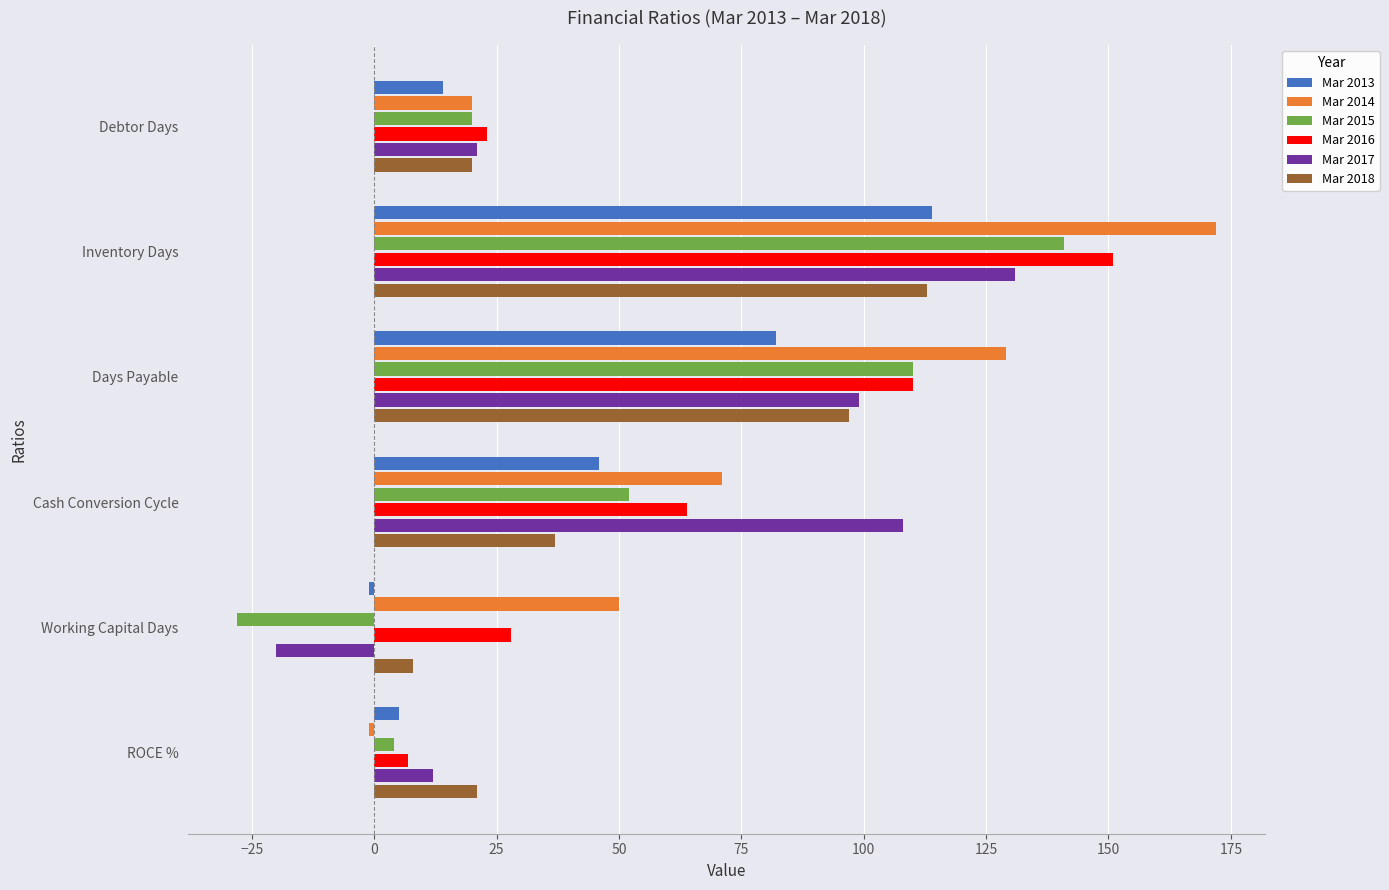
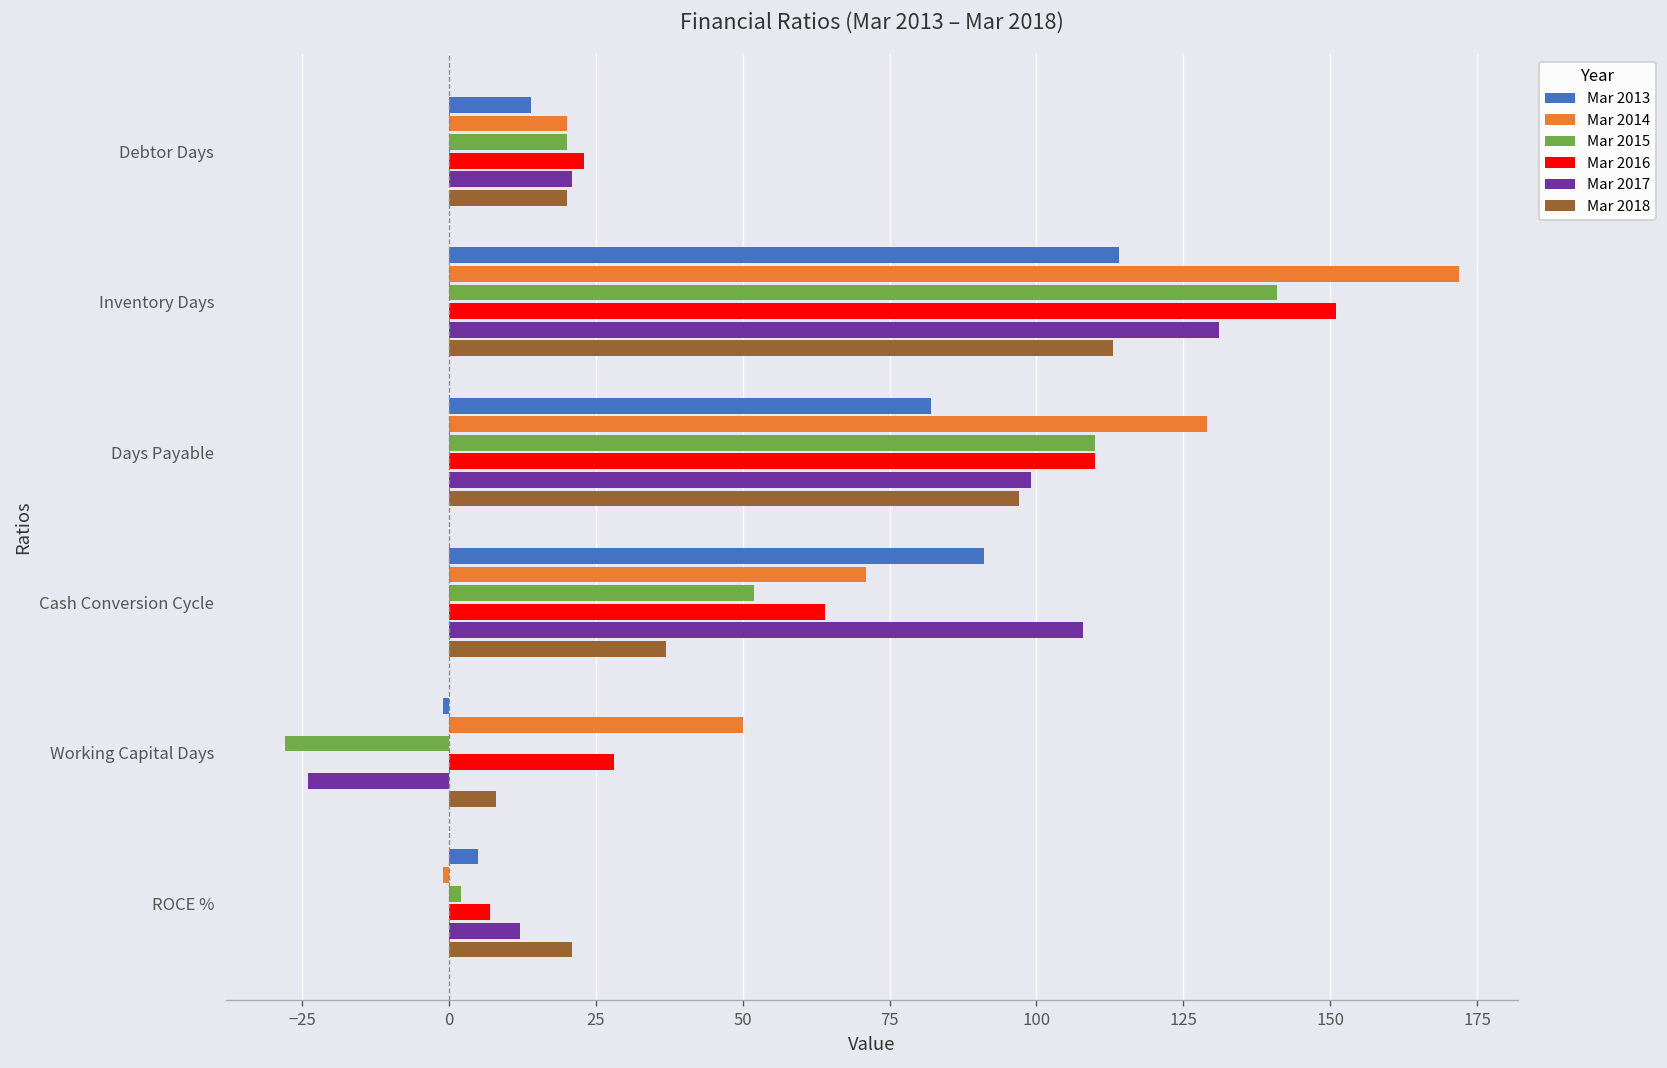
  {
    "Mar 2013": {
      "Debtor Days": 14,
      "Inventory Days": 114,
      "Days Payable": 82,
-     "Cash Conversion Cycle": 46,
+     "Cash Conversion Cycle": 91,
      "Working Capital Days": -1,
      "ROCE %": 5
    },
    "Mar 2014": {
      "Debtor Days": 20,
      "Inventory Days": 172,
      "Days Payable": 129,
      "Cash Conversion Cycle": 71,
      "Working Capital Days": 50,
      "ROCE %": -1
    },
    "Mar 2015": {
      "Debtor Days": 20,
      "Inventory Days": 141,
      "Days Payable": 110,
      "Cash Conversion Cycle": 52,
      "Working Capital Days": -28,
-     "ROCE %": 4
+     "ROCE %": 2
    },
    "Mar 2016": {
      "Debtor Days": 23,
      "Inventory Days": 151,
      "Days Payable": 110,
      "Cash Conversion Cycle": 64,
      "Working Capital Days": 28,
      "ROCE %": 7
    },
    "Mar 2017": {
      "Debtor Days": 21,
      "Inventory Days": 131,
      "Days Payable": 99,
      "Cash Conversion Cycle": 108,
-     "Working Capital Days": -20,
+     "Working Capital Days": -24,
      "ROCE %": 12
    },
    "Mar 2018": {
      "Debtor Days": 20,
      "Inventory Days": 113,
      "Days Payable": 97,
      "Cash Conversion Cycle": 37,
      "Working Capital Days": 8,
      "ROCE %": 21
    }
  }
